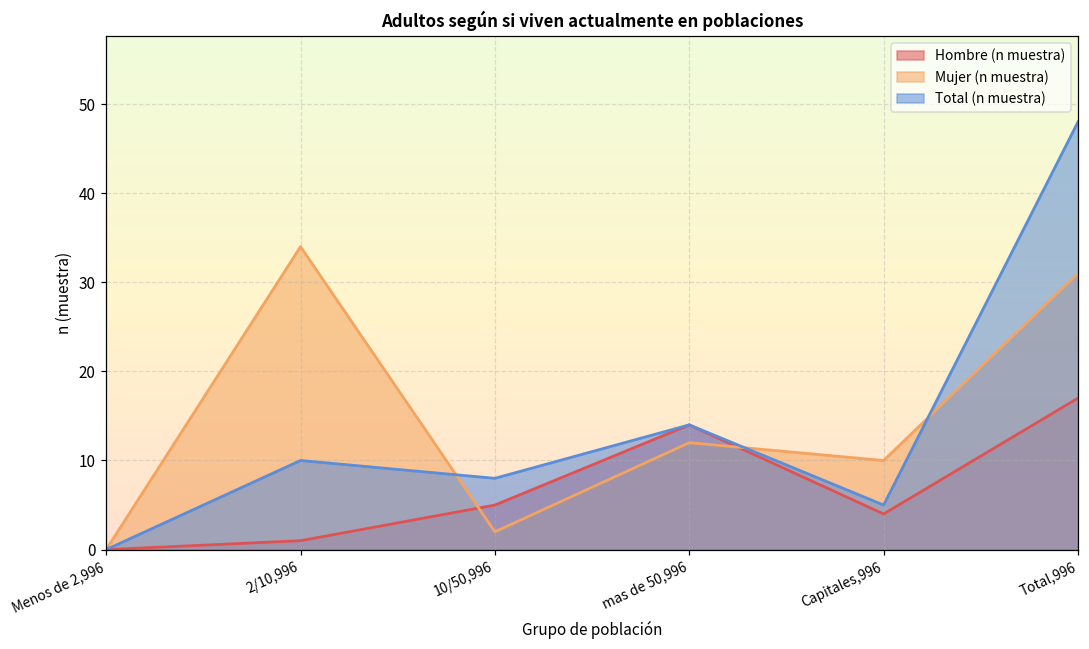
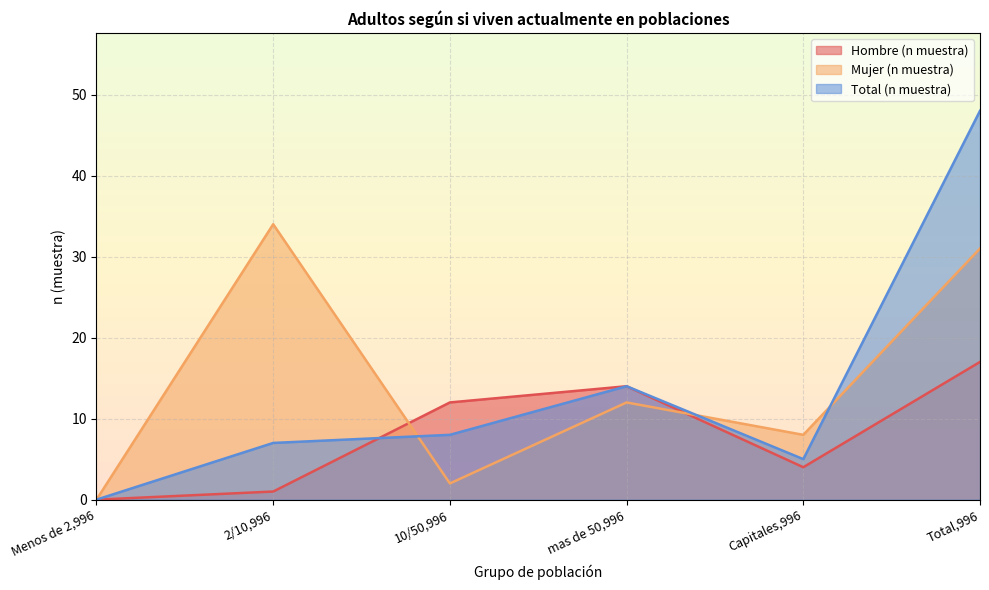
  {
    "Hombre (n muestra)": {
      "2/10,996": 1,
-     "10/50,996": 5,
+     "10/50,996": 12,
      "Capitales,996": 4,
      "Total,996": 17
    },
    "Mujer (n muestra)": {
      "2/10,996": 34,
      "10/50,996": 2,
      "mas de 50,996": 12,
-     "Capitales,996": 10,
+     "Capitales,996": 8,
      "Total,996": 31
    },
    "Total (n muestra)": {
-     "2/10,996": 10,
+     "2/10,996": 7,
      "10/50,996": 8,
      "Capitales,996": 5,
      "Total,996": 48
    }
  }
